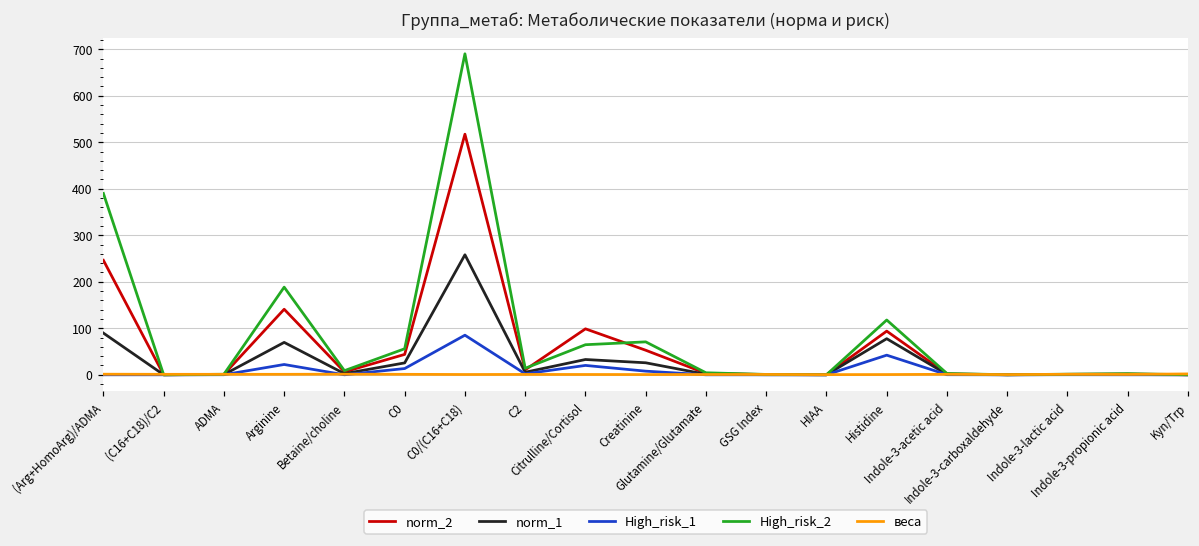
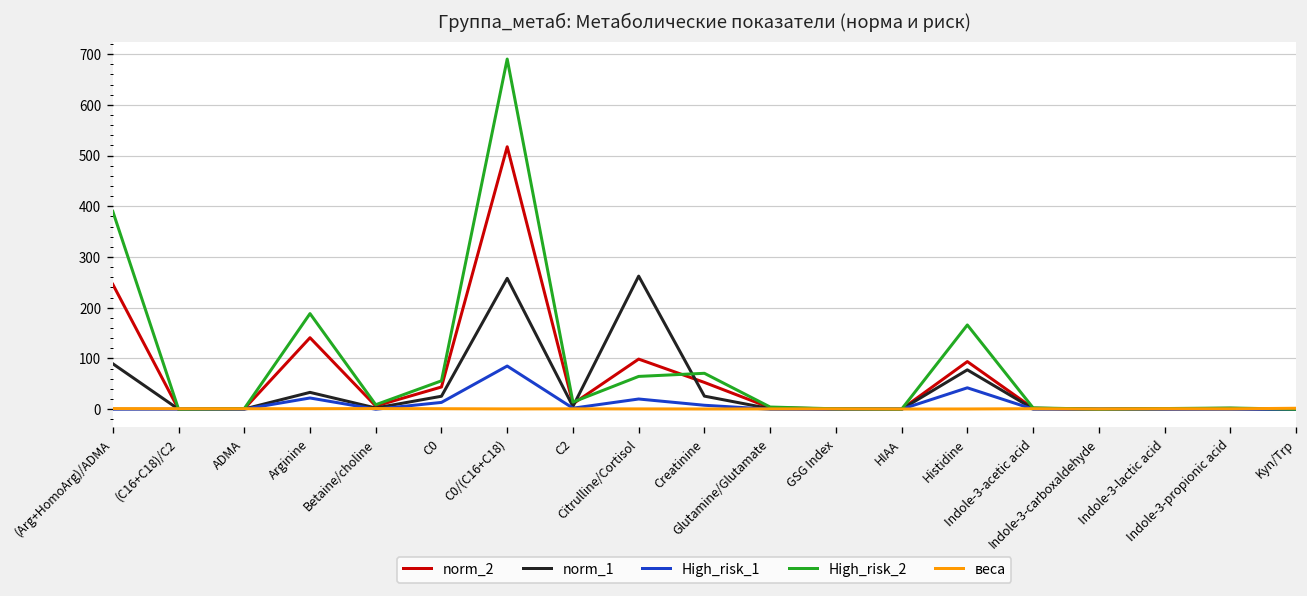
  {
    "norm_2": {
      "(Arg+HomoArg)/ADMA": 250,
      "Arginine": 140,
      "C0": 40,
      "C0/(C16+C18)": 520,
      "Citrulline/Cortisol": 100,
      "Creatinine": 50,
      "Histidine": 90
    },
    "norm_1": {
      "(Arg+HomoArg)/ADMA": 90,
-     "Arginine": 70,
+     "Arginine": 30,
      "C0": 30,
      "C0/(C16+C18)": 260,
-     "Citrulline/Cortisol": 30,
+     "Citrulline/Cortisol": 260,
      "Creatinine": 30,
      "Histidine": 80
    },
    "High_risk_1": {
      "Arginine": 20,
      "C0": 10,
      "C0/(C16+C18)": 90,
      "Citrulline/Cortisol": 20,
      "Creatinine": 10,
      "Histidine": 40
    },
    "High_risk_2": {
      "(Arg+HomoArg)/ADMA": 390,
      "Arginine": 190,
      "C0": 60,
      "C0/(C16+C18)": 690,
      "Citrulline/Cortisol": 60,
      "Creatinine": 70,
-     "Histidine": 120
+     "Histidine": 170
    },
    "веса": {
      "Arginine": 0,
      "C0": 0,
      "C0/(C16+C18)": 0,
      "Citrulline/Cortisol": 0,
      "Creatinine": 0,
      "Histidine": 0
    }
  }
